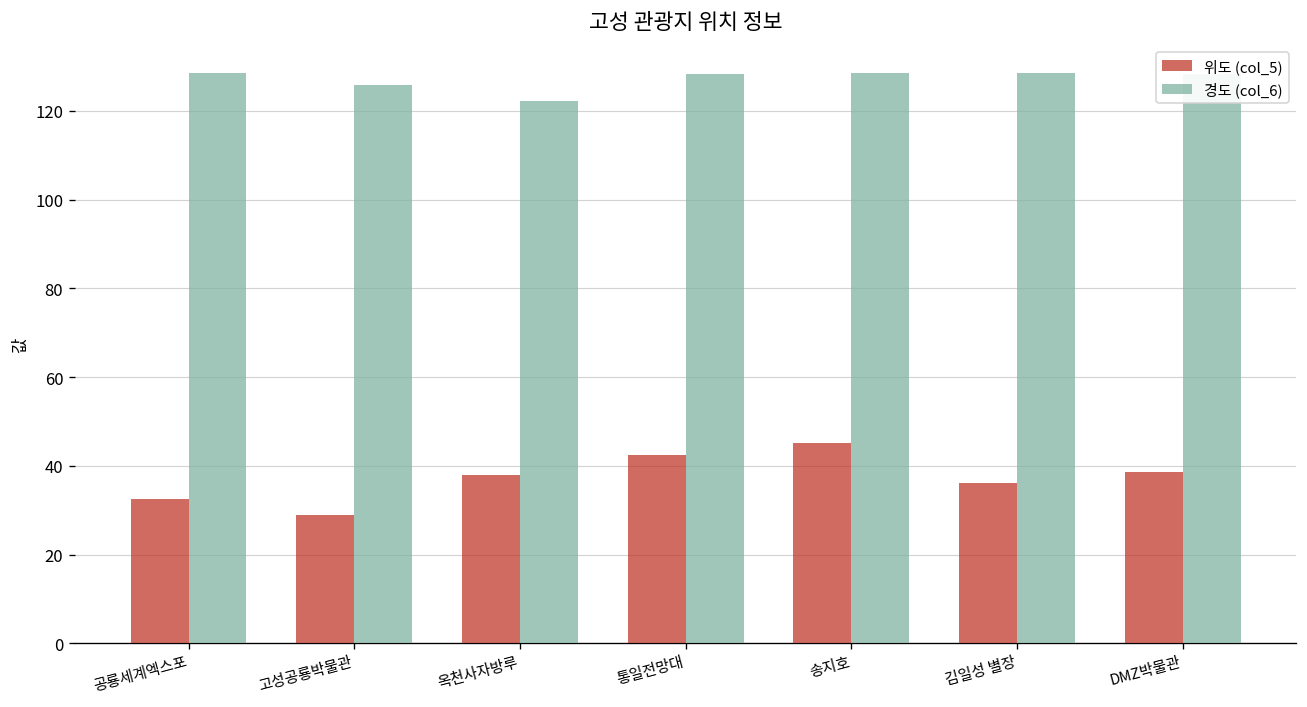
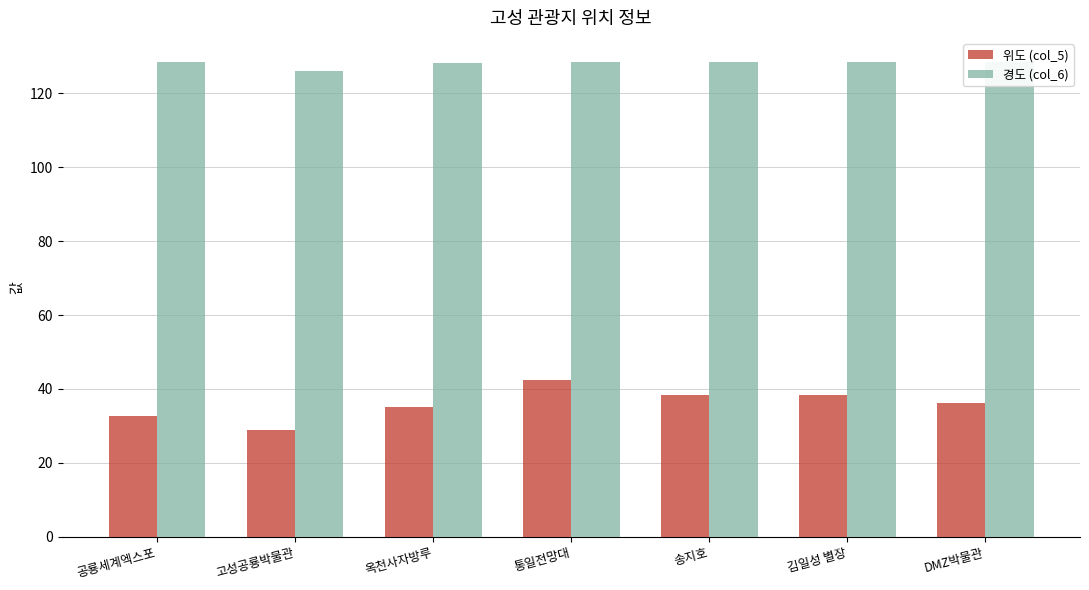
  {
    "위도 (col_5)": {
      "공룡세계엑스포": 33,
      "고성공룡박물관": 29,
-     "옥천사자방루": 38,
+     "옥천사자방루": 35,
      "통일전망대": 42,
-     "송지호": 45,
-     "김일성 별장": 36,
-     "DMZ박물관": 39
+     "송지호": 38,
+     "김일성 별장": 38,
+     "DMZ박물관": 36
    },
    "경도 (col_6)": {
      "공룡세계엑스포": 128,
      "고성공룡박물관": 126,
-     "옥천사자방루": 122,
+     "옥천사자방루": 128,
      "통일전망대": 128,
      "송지호": 129,
      "김일성 별장": 128
    }
  }
